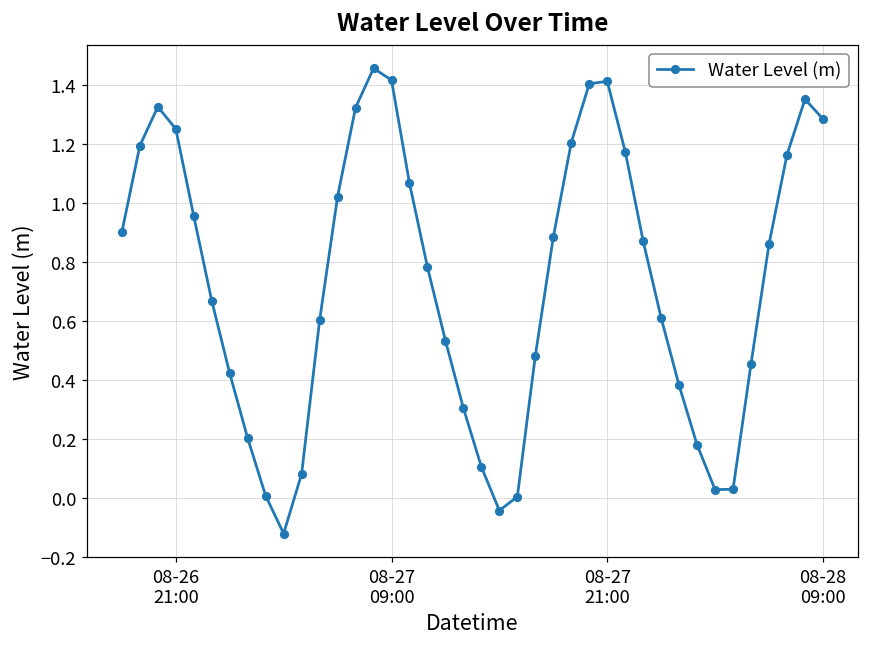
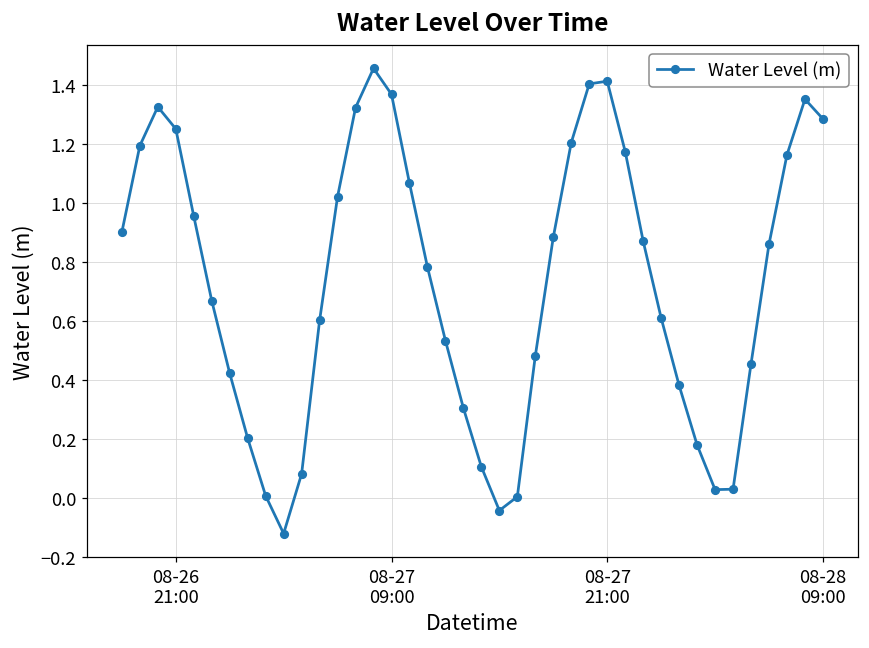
  {
    "08-26 21:00": 1.25,
-   "08-27 09:00": 1.41,
+   "08-27 09:00": 1.37,
    "08-27 21:00": 1.41,
    "08-28 09:00": 1.28
  }
